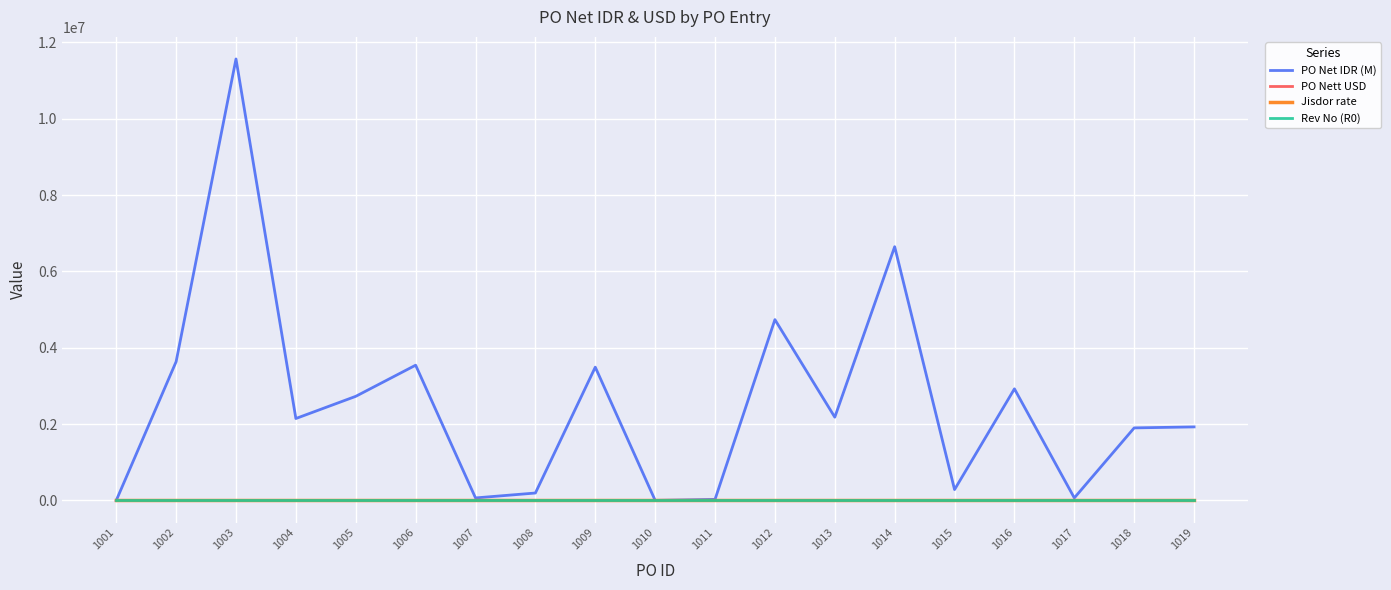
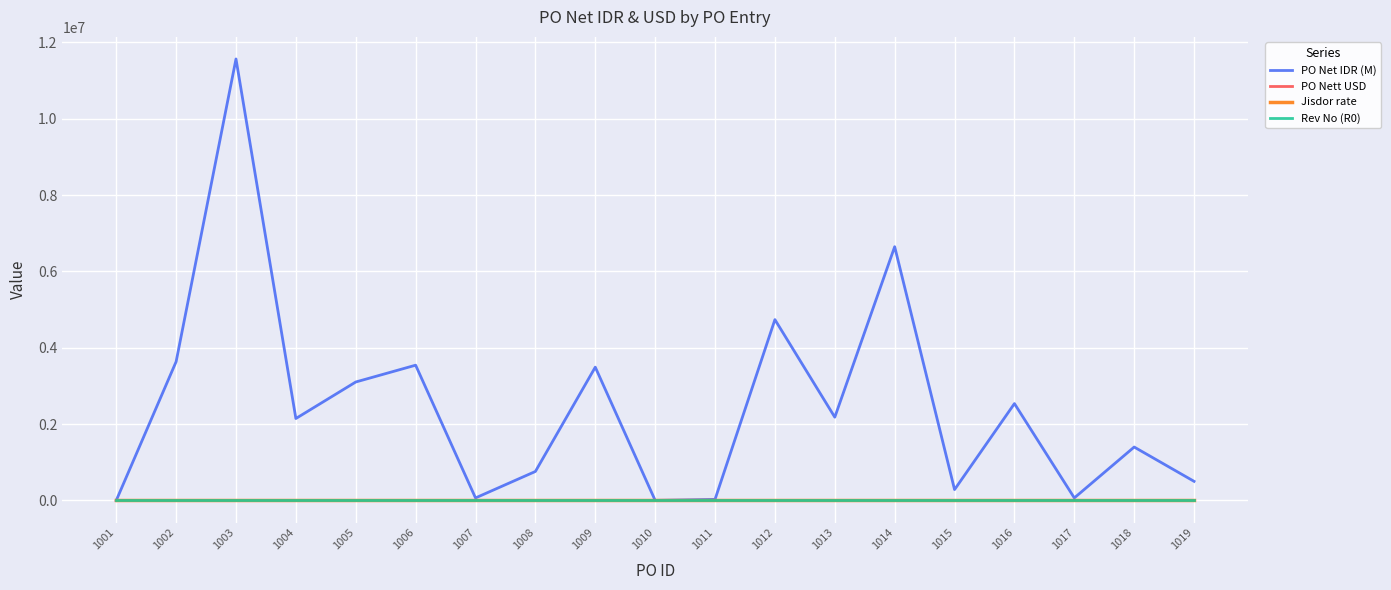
  {
    "PO Net IDR (M)": {
      "1002": 3600000,
      "1003": 11600000,
      "1004": 2100000,
-     "1005": 2700000,
+     "1005": 3100000,
      "1006": 3500000,
-     "1008": 200000,
+     "1008": 800000,
      "1009": 3500000,
      "1012": 4700000,
      "1013": 2200000,
      "1014": 6600000,
      "1015": 300000,
-     "1016": 2900000,
-     "1018": 1900000,
-     "1019": 1900000
+     "1016": 2500000,
+     "1018": 1400000,
+     "1019": 500000
    },
    "Rev No (R0)": {
      "1002": 0,
      "1003": 0,
      "1004": 0,
      "1005": 0,
      "1006": 0,
      "1007": 0,
      "1008": 0,
      "1009": 0,
      "1012": 0,
      "1013": 0,
      "1014": 0,
      "1015": 0,
      "1016": 0,
      "1017": 0,
      "1018": 0,
      "1019": 0
    }
  }
